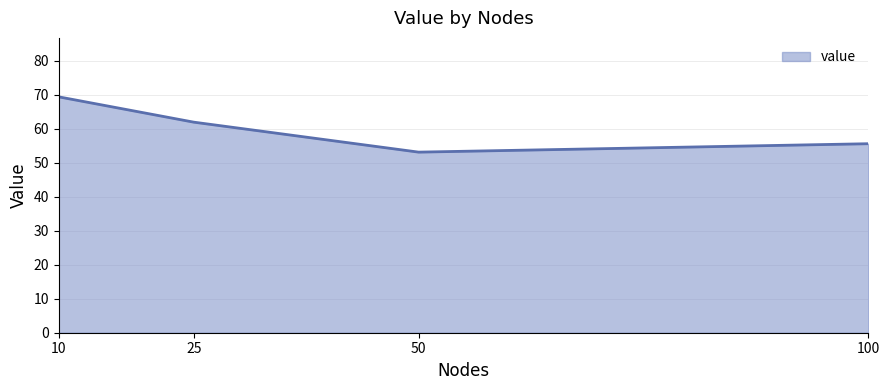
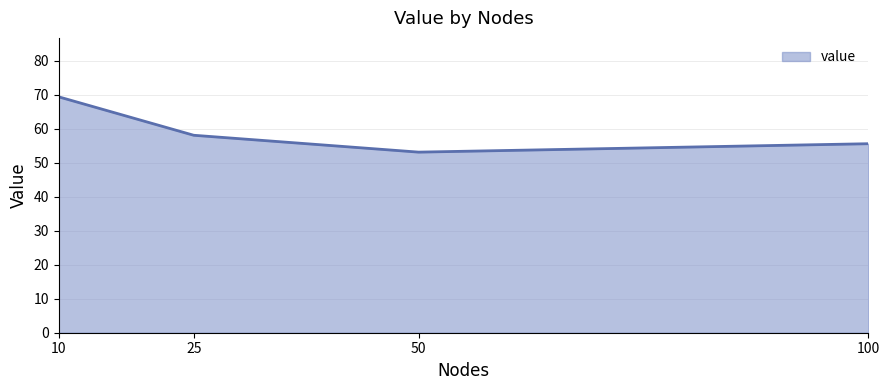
  {
    "10": 69,
-   "25": 62,
+   "25": 58,
    "50": 53,
    "100": 56
  }
